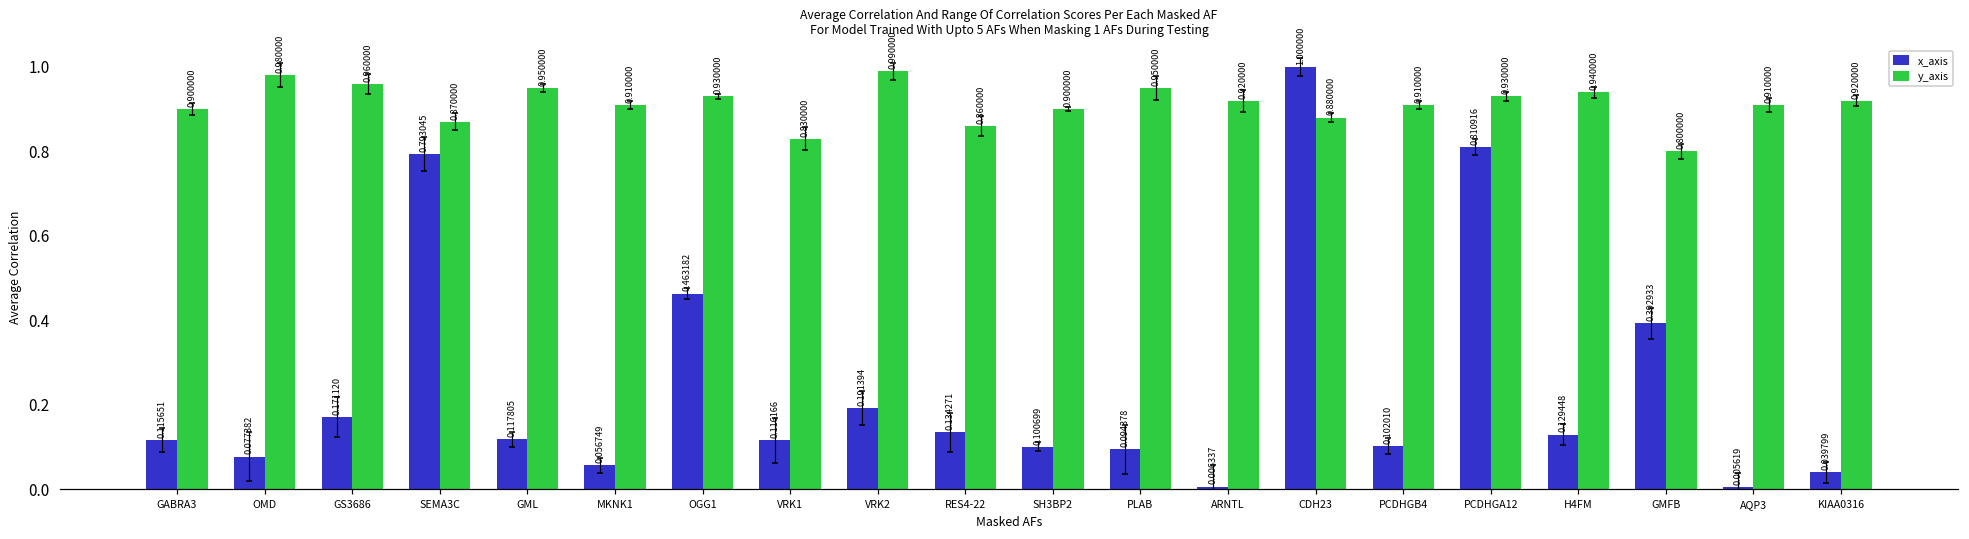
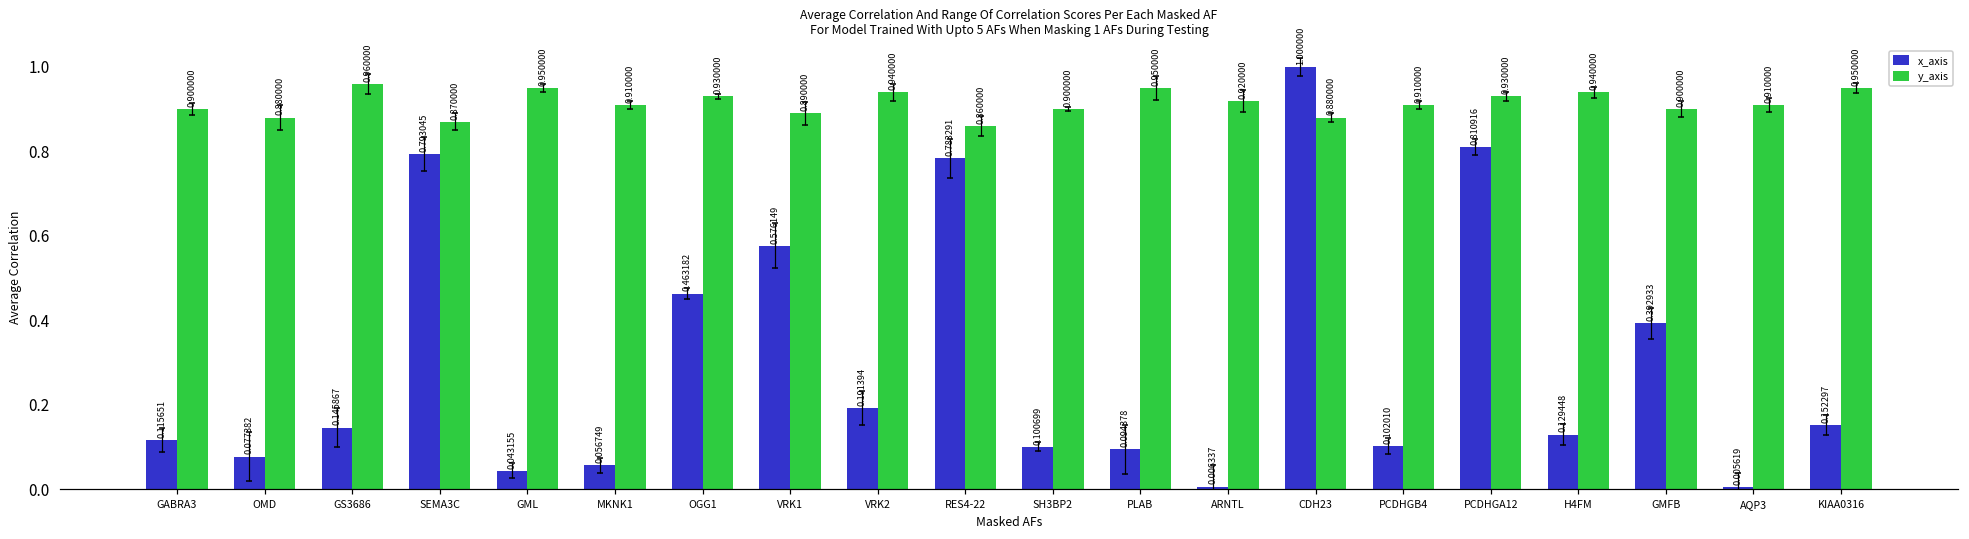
  {
    "x_axis": {
-     "GS3686": 0.171120,
-     "GML": 0.117805,
-     "VRK1": 0.116166,
-     "RES4-22": 0.134271,
-     "KIAA0316": 0.039799
+     "GS3686": 0.145867,
+     "GML": 0.043155,
+     "VRK1": 0.576149,
+     "RES4-22": 0.783291,
+     "KIAA0316": 0.152297
    },
    "y_axis": {
-     "OMD": 0.980000,
-     "VRK1": 0.830000,
-     "VRK2": 0.990000,
-     "GMFB": 0.800000,
-     "KIAA0316": 0.920000
+     "OMD": 0.880000,
+     "VRK1": 0.890000,
+     "VRK2": 0.940000,
+     "GMFB": 0.900000,
+     "KIAA0316": 0.950000
    }
  }
